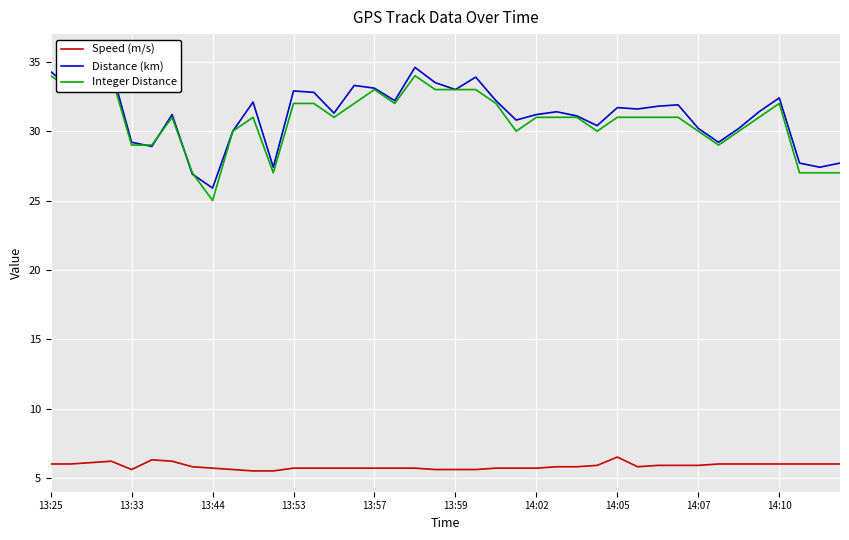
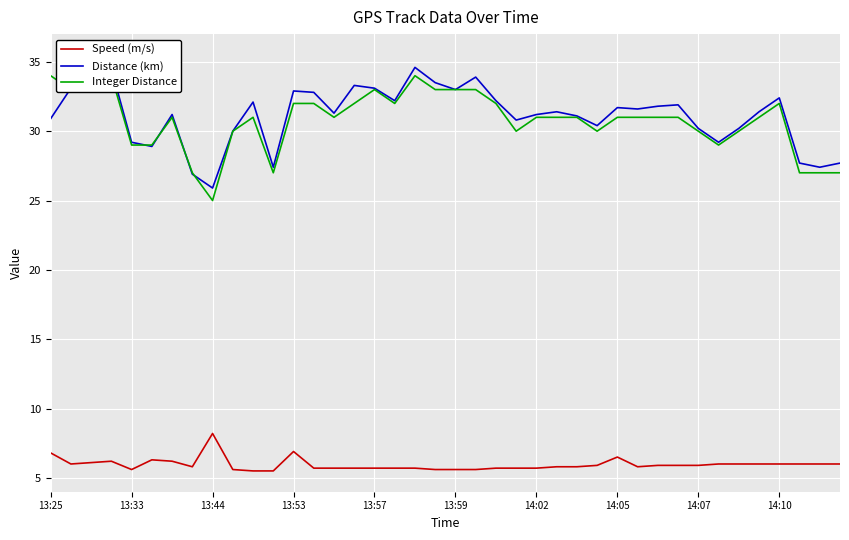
  {
    "Speed (m/s)": {
-     "13:25": 6.0,
+     "13:25": 6.8,
      "13:33": 5.6,
-     "13:44": 5.7,
-     "13:53": 5.7,
+     "13:44": 8.2,
+     "13:53": 6.9,
      "14:05": 6.5
    },
    "Distance (km)": {
-     "13:25": 34.3,
+     "13:25": 30.9,
      "13:33": 29.2,
      "13:44": 25.9,
      "13:53": 32.9,
      "14:05": 31.7
    },
    "Integer Distance": {
      "13:25": 34.0,
      "13:33": 29.0,
      "13:44": 25.0,
      "13:53": 32.0,
      "14:05": 31.0
    }
  }
